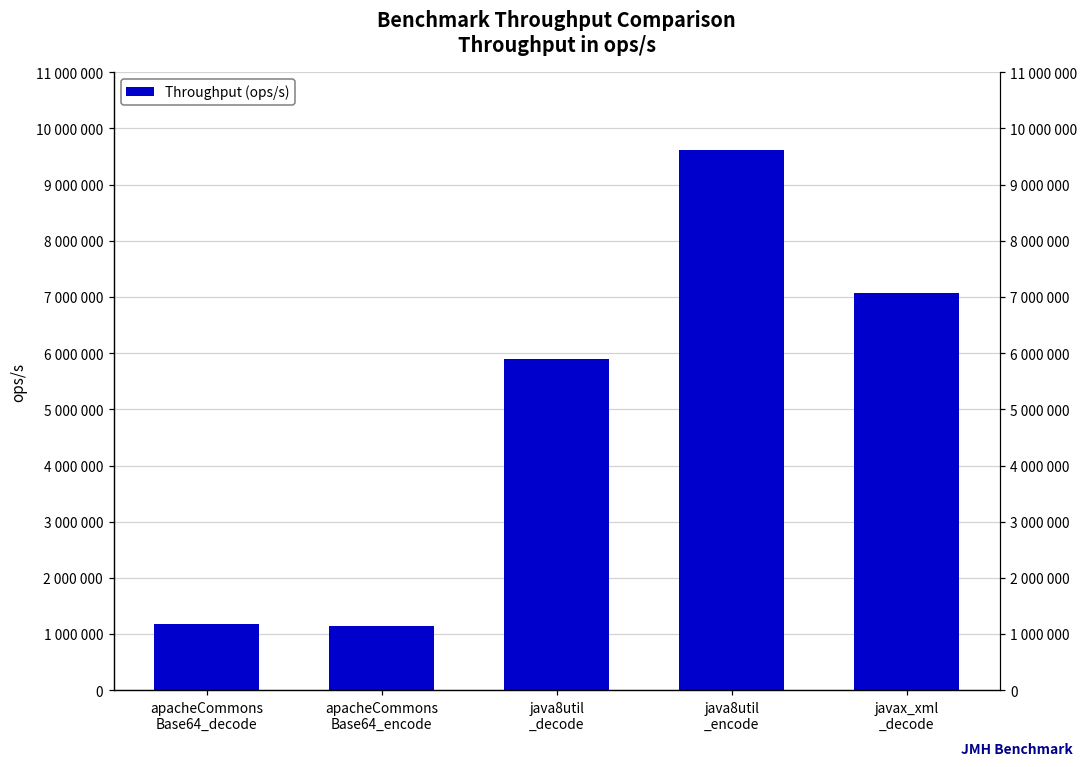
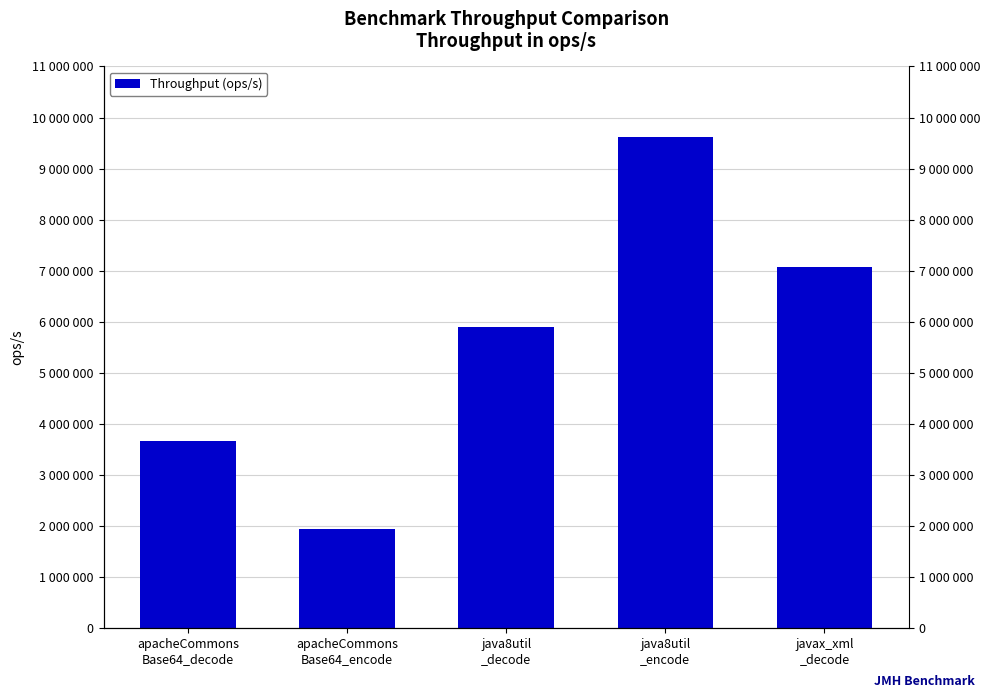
  {
-   "apacheCommons Base64_decode": 1200000,
-   "apacheCommons Base64_encode": 1100000,
+   "apacheCommons Base64_decode": 3700000,
+   "apacheCommons Base64_encode": 1900000,
    "java8util _decode": 5900000,
    "java8util _encode": 9600000,
    "javax_xml _decode": 7100000
  }
